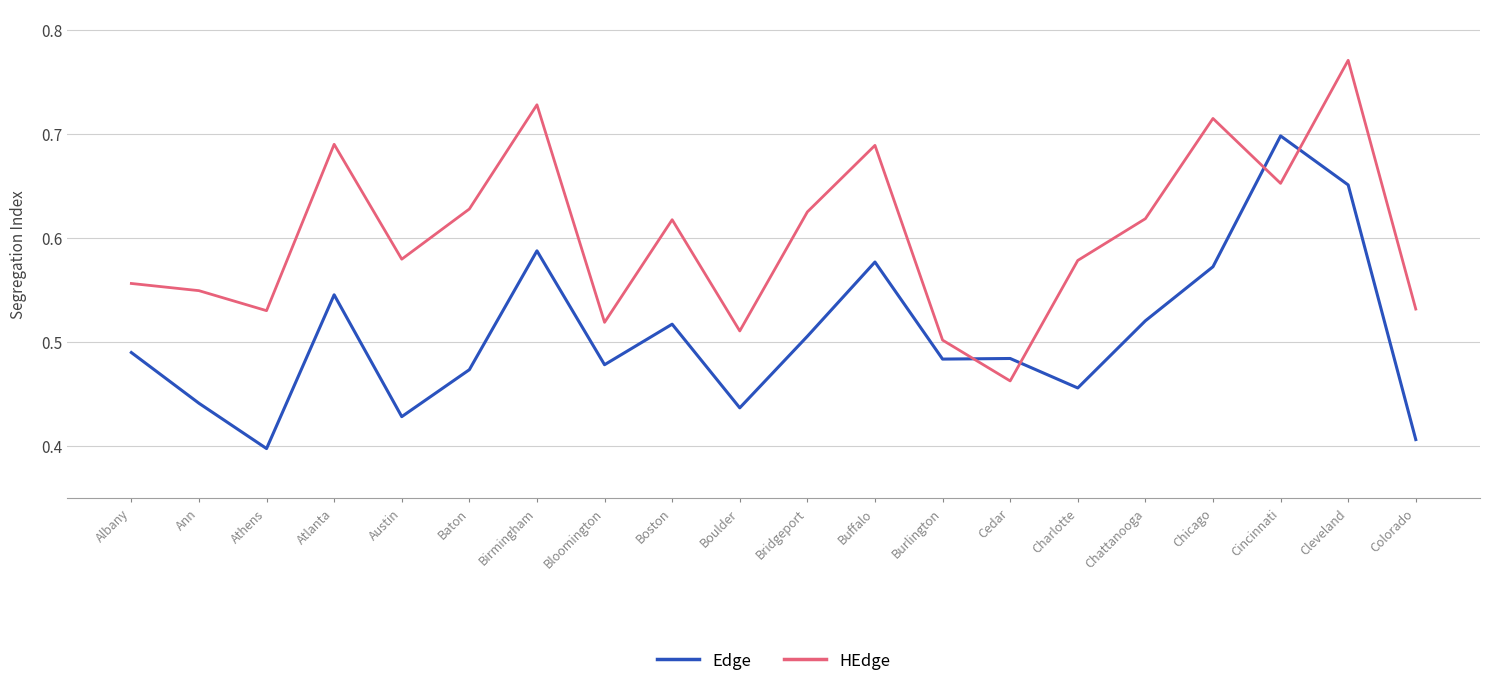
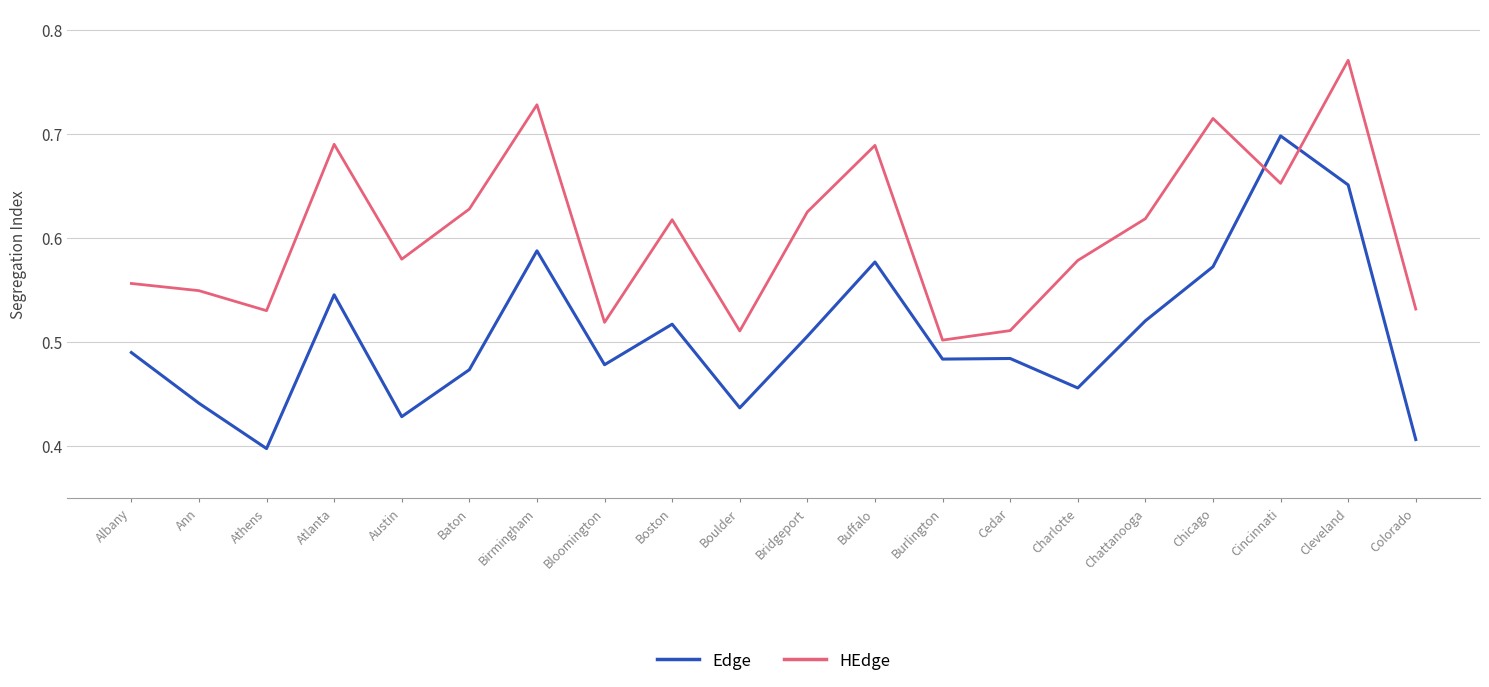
  {
    "Edge": {
      "Albany": 0.490,
      "Ann": 0.441,
      "Athens": 0.398,
      "Atlanta": 0.545,
      "Austin": 0.428,
      "Baton": 0.473,
      "Birmingham": 0.588,
      "Bloomington": 0.478,
      "Boston": 0.517,
      "Boulder": 0.437,
      "Bridgeport": 0.506,
      "Buffalo": 0.577,
      "Burlington": 0.484,
      "Cedar": 0.484,
      "Charlotte": 0.456,
      "Chattanooga": 0.520,
      "Chicago": 0.572,
      "Cincinnati": 0.698,
      "Cleveland": 0.651,
      "Colorado": 0.406
    },
    "HEdge": {
      "Albany": 0.556,
      "Ann": 0.549,
      "Athens": 0.530,
      "Atlanta": 0.690,
      "Austin": 0.580,
      "Baton": 0.628,
      "Birmingham": 0.728,
      "Bloomington": 0.519,
      "Boston": 0.618,
      "Boulder": 0.511,
      "Bridgeport": 0.625,
      "Buffalo": 0.689,
      "Burlington": 0.502,
-     "Cedar": 0.463,
+     "Cedar": 0.511,
      "Charlotte": 0.578,
      "Chattanooga": 0.619,
      "Chicago": 0.715,
      "Cincinnati": 0.652,
      "Cleveland": 0.771,
      "Colorado": 0.532
    }
  }
